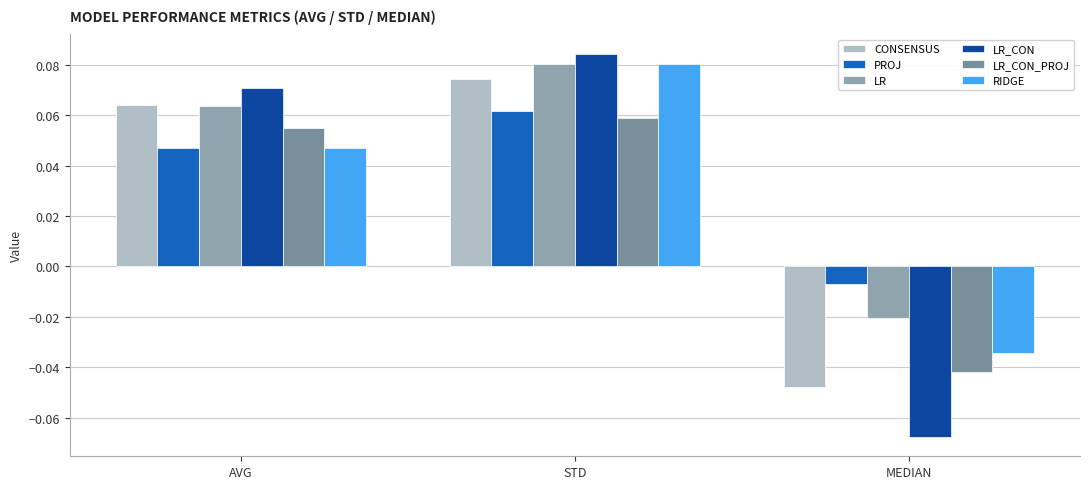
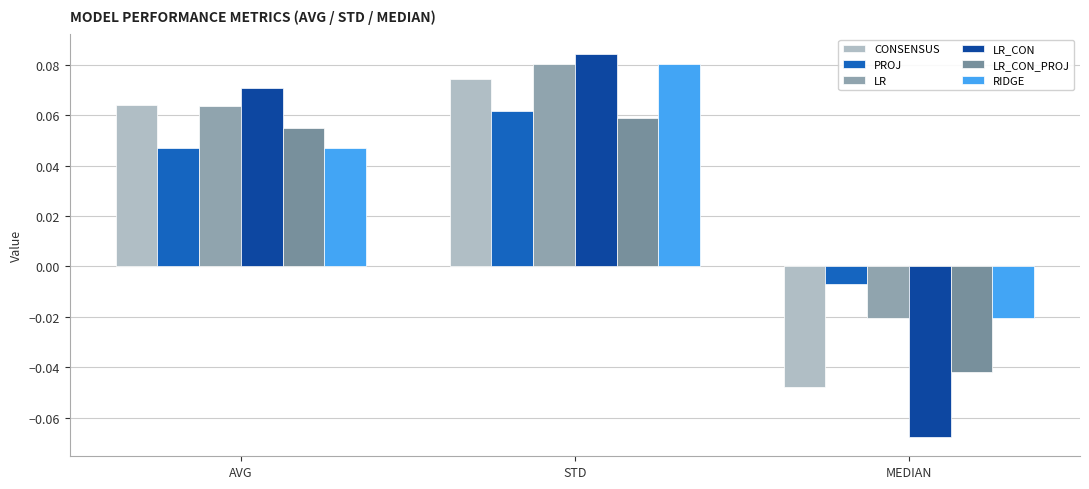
  {
    "RIDGE": {
      "AVG": 0.047,
      "STD": 0.080,
-     "MEDIAN": -0.034
+     "MEDIAN": -0.020
    }
  }
